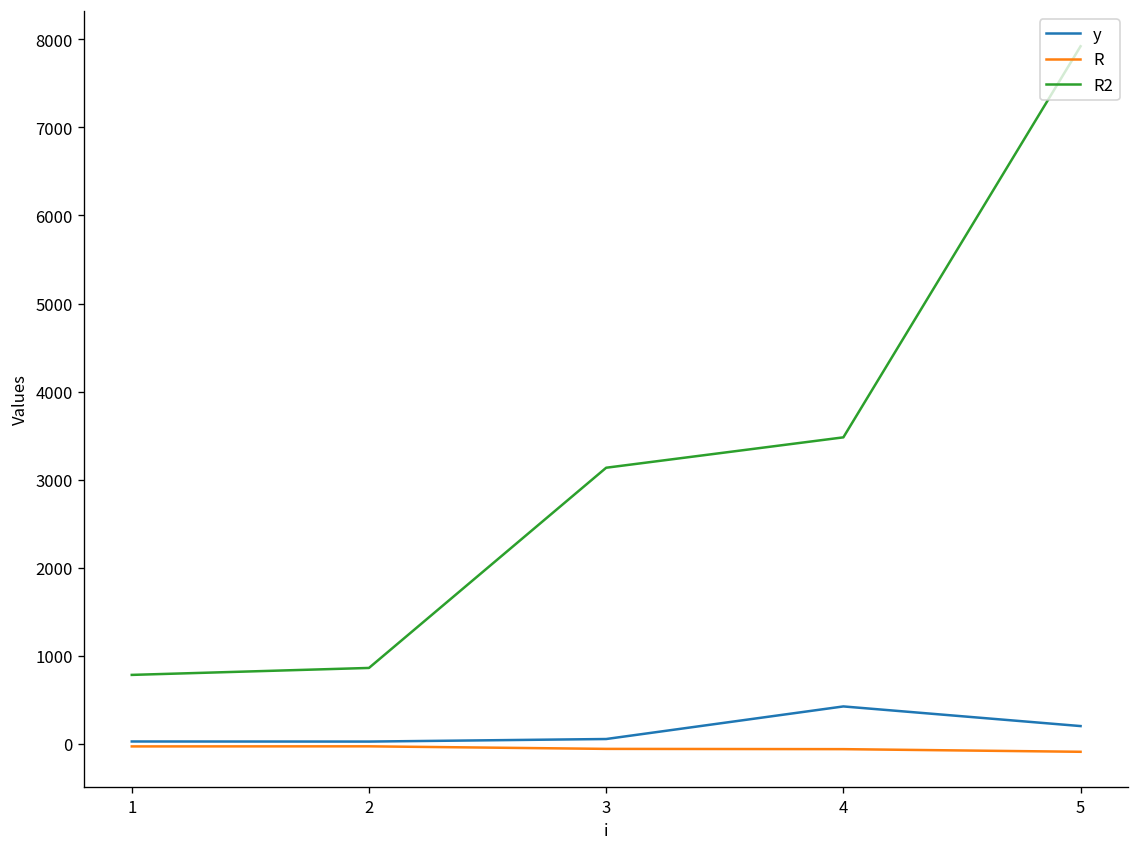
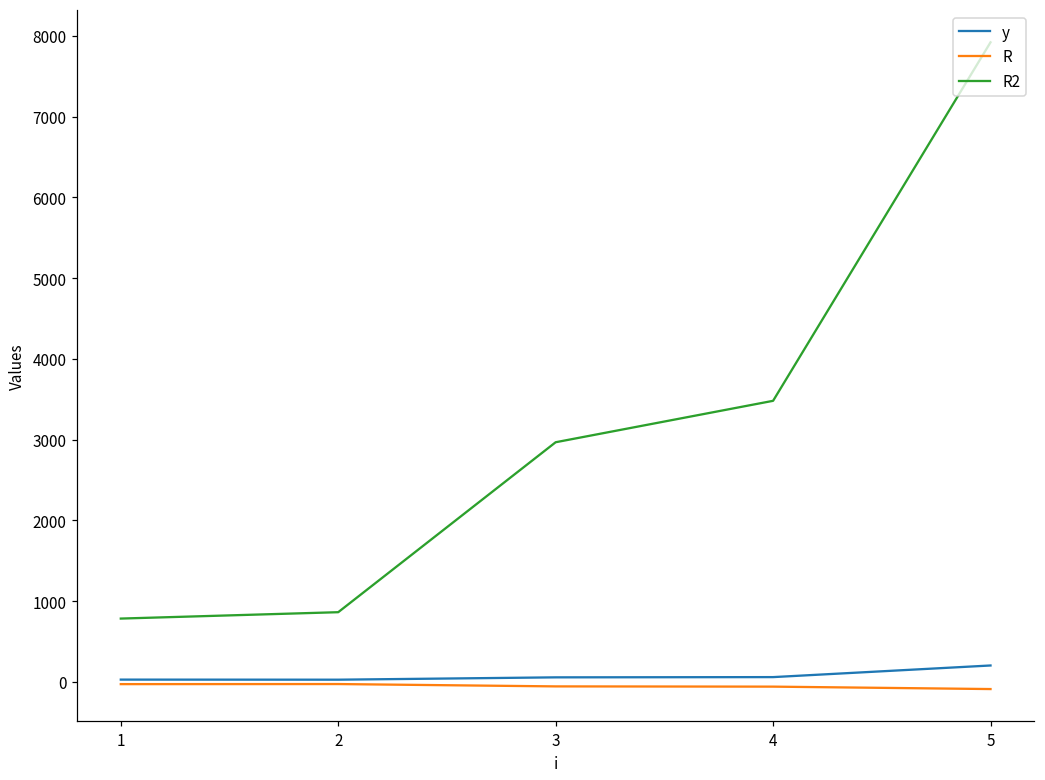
  {
    "y": {
      "1": 0,
      "2": 0,
      "3": 100,
-     "4": 400,
+     "4": 100,
      "5": 200
    },
    "R": {
      "1": 0,
      "2": 0,
      "3": -100,
      "4": -100,
      "5": -100
    },
    "R2": {
      "1": 800,
      "2": 900,
-     "3": 3100,
+     "3": 3000,
      "4": 3500
    }
  }
